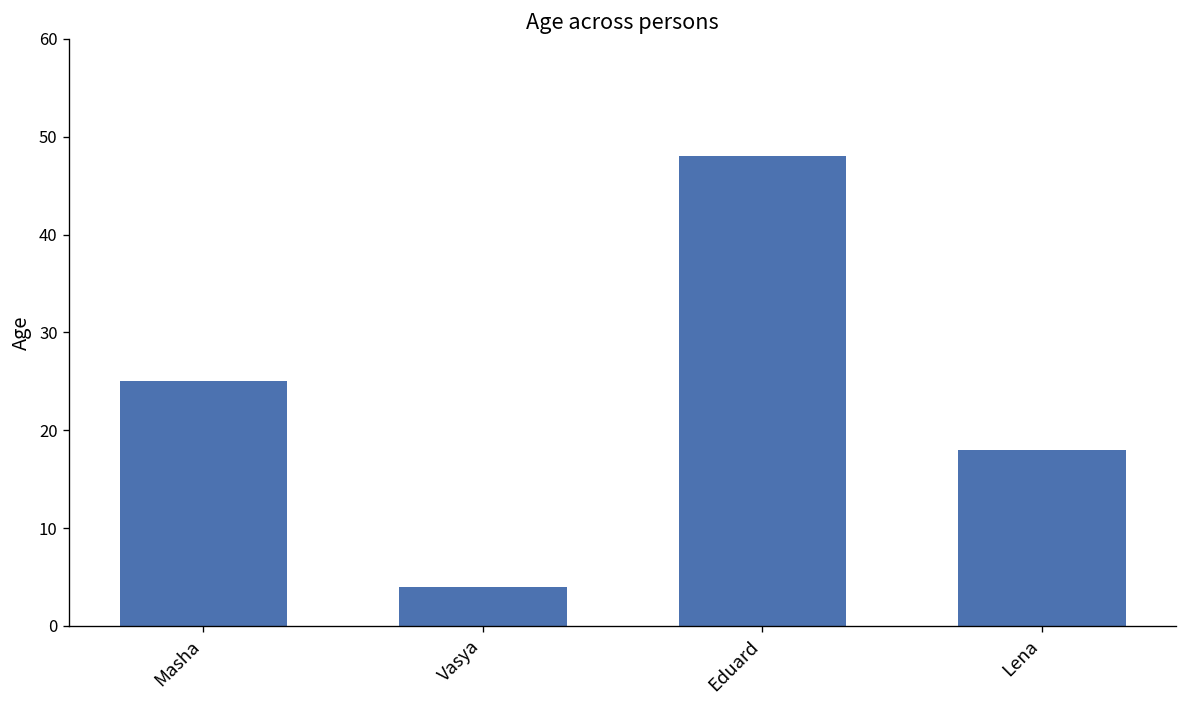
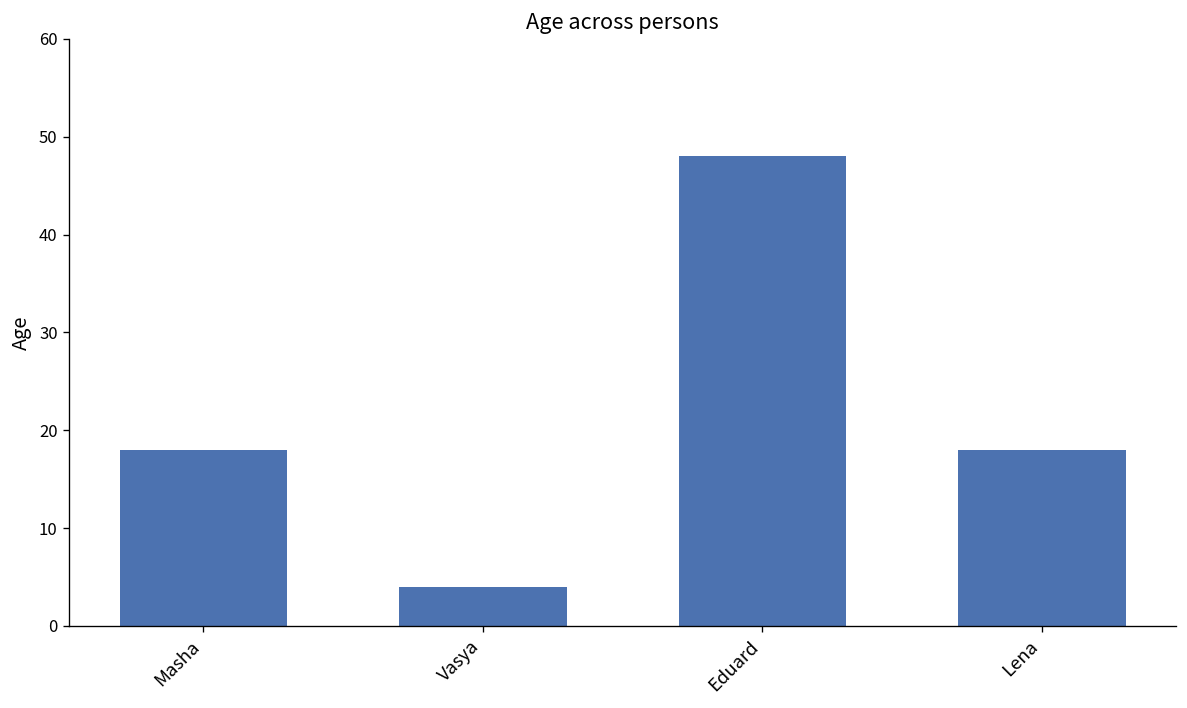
  {
-   "Masha": 25,
+   "Masha": 18,
    "Vasya": 4,
    "Eduard": 48,
    "Lena": 18
  }
